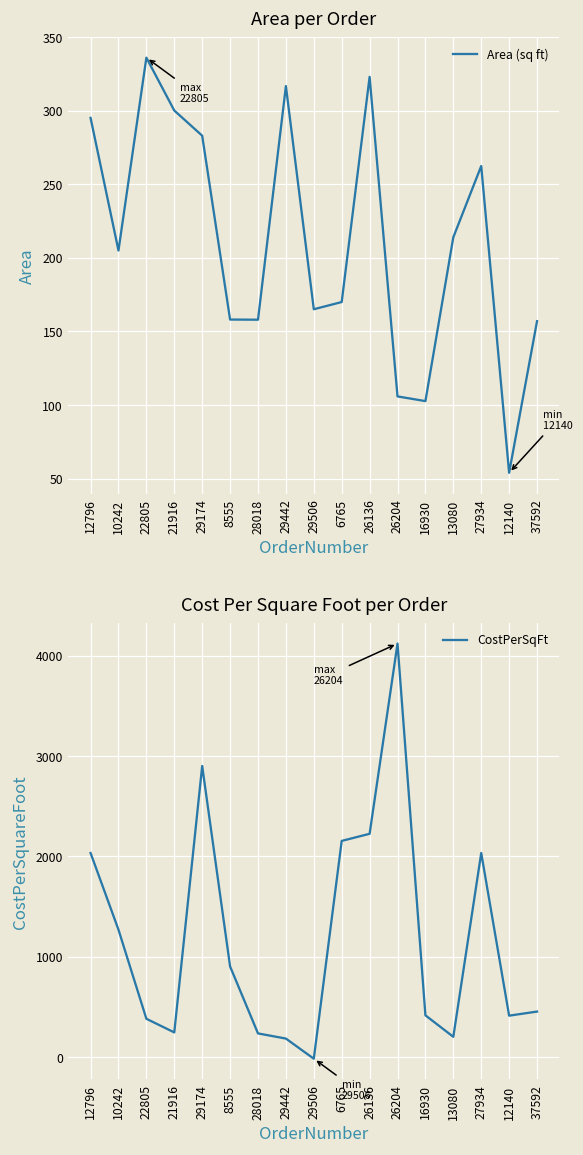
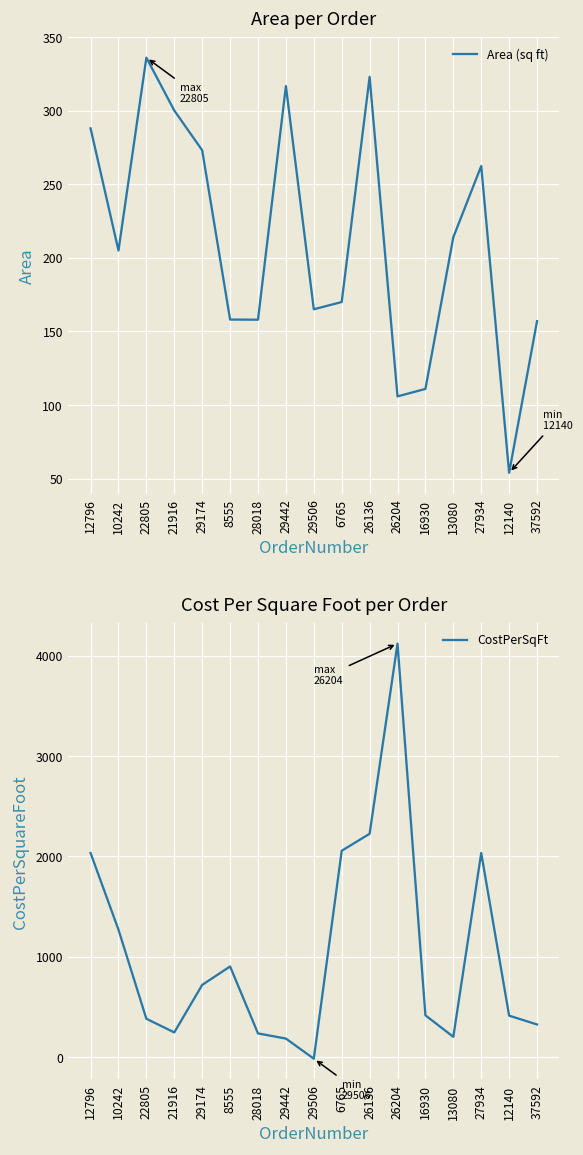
  {
    "Area per Order": {
-     "12796": 295,
+     "12796": 288,
      "10242": 205,
      "21916": 300,
-     "29174": 283,
+     "29174": 273,
      "8555": 158,
      "28018": 158,
      "29442": 317,
      "29506": 165,
      "6765": 170,
      "26136": 323,
      "26204": 106,
-     "16930": 103,
+     "16930": 111,
      "13080": 214,
      "27934": 262,
      "37592": 157
    },
    "Cost Per Square Foot per Order": {
      "12796": 2000,
      "10242": 1300,
      "22805": 400,
      "21916": 200,
-     "29174": 2900,
+     "29174": 700,
      "8555": 900,
      "28018": 200,
      "29442": 200,
-     "6765": 2200,
+     "6765": 2100,
      "26136": 2200,
      "16930": 400,
      "13080": 200,
      "27934": 2000,
      "12140": 400,
-     "37592": 500
+     "37592": 300
    }
  }
